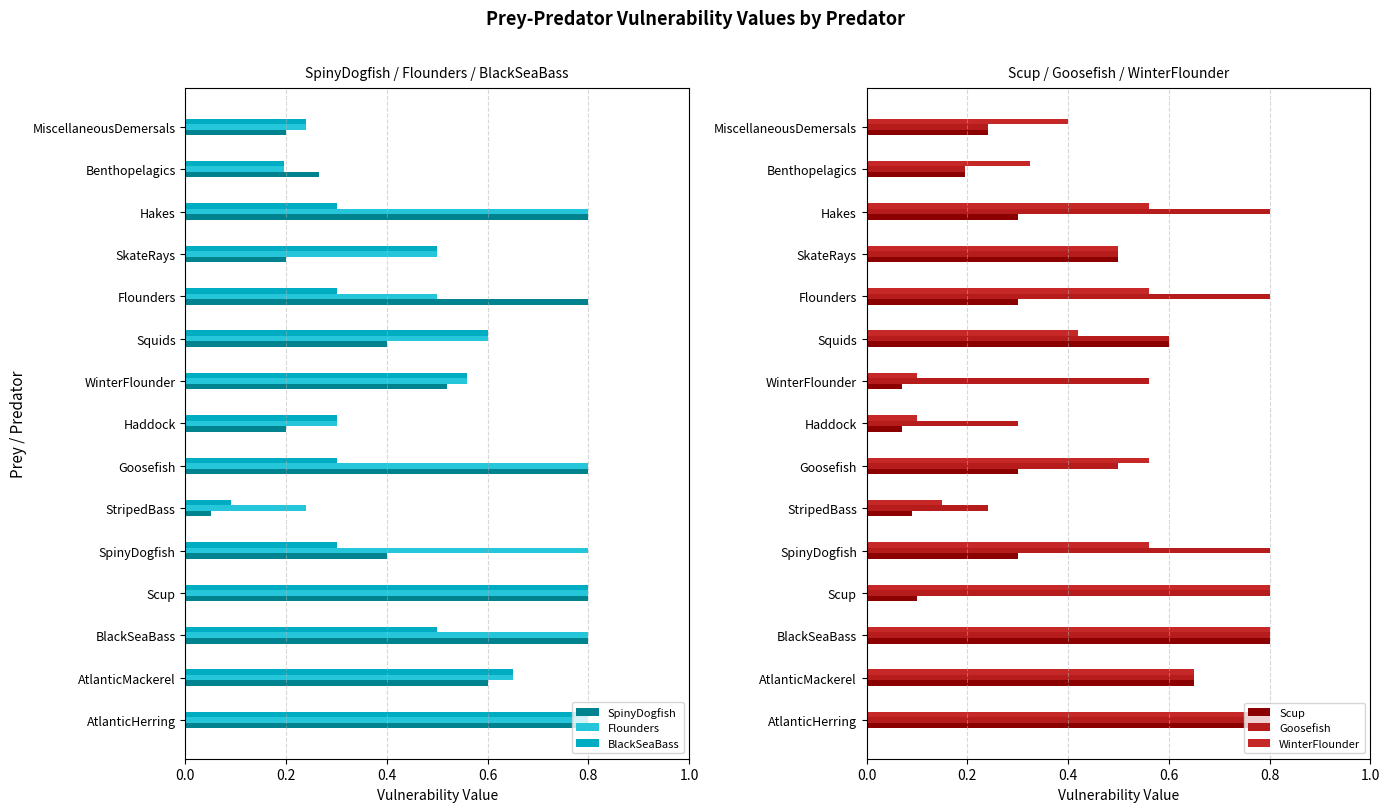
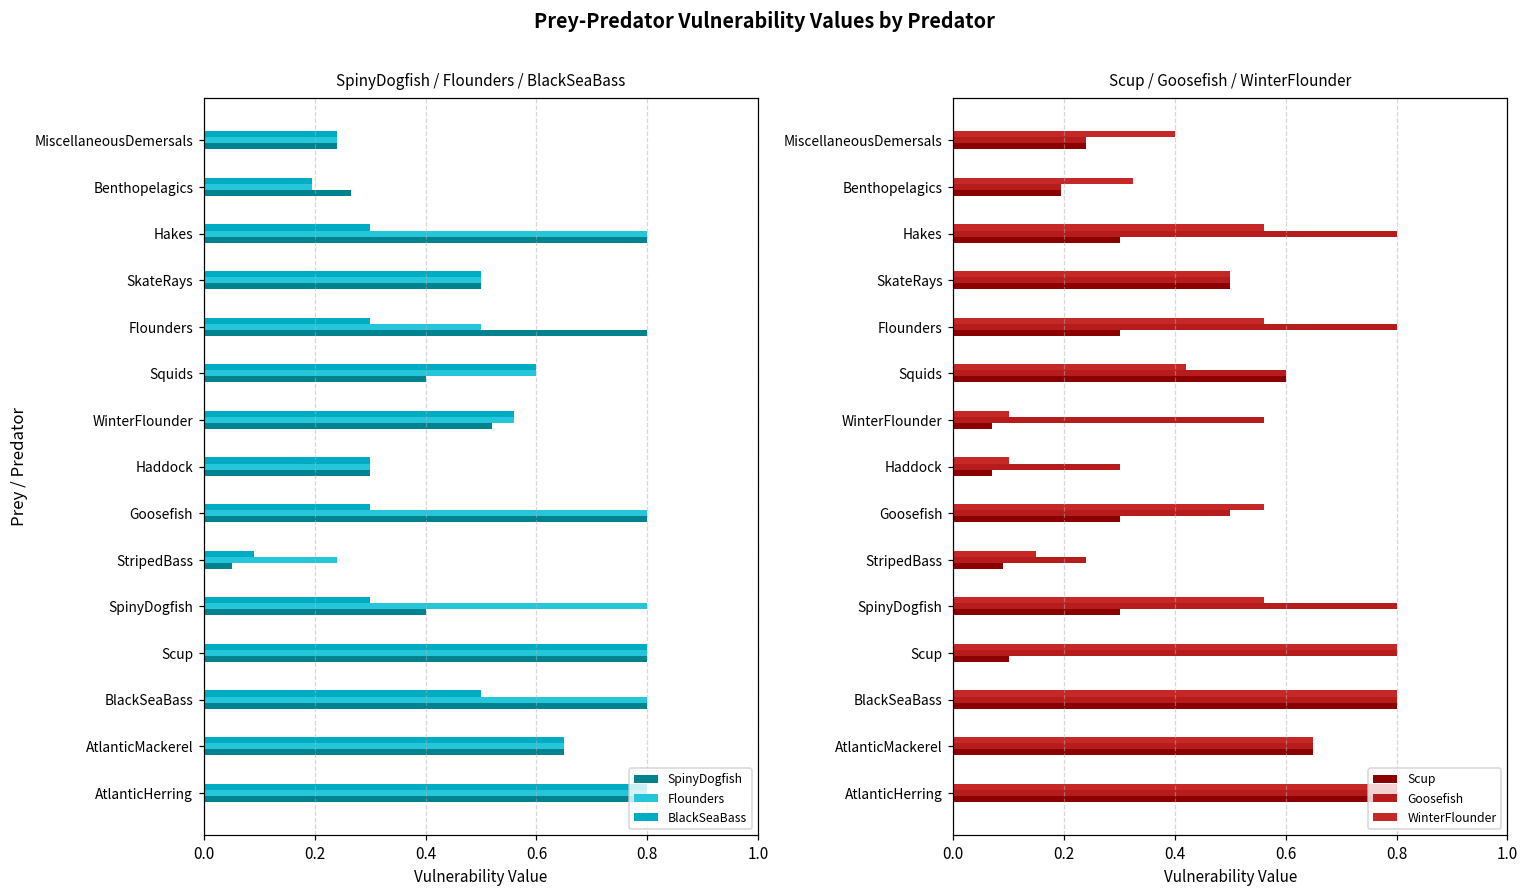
  {
    "SpinyDogfish / Flounders / BlackSeaBass": {
      "SpinyDogfish": {
-       "MiscellaneousDemersals": 0.20,
+       "MiscellaneousDemersals": 0.24,
        "Benthopelagics": 0.27,
        "Hakes": 0.80,
-       "SkateRays": 0.2,
+       "SkateRays": 0.5,
        "Flounders": 0.80,
        "Squids": 0.40,
        "WinterFlounder": 0.52,
-       "Haddock": 0.2,
+       "Haddock": 0.3,
        "Goosefish": 0.80,
        "StripedBass": 0.05,
        "SpinyDogfish": 0.40,
        "Scup": 0.80,
        "BlackSeaBass": 0.80,
-       "AtlanticMackerel": 0.60
+       "AtlanticMackerel": 0.65
      }
    }
  }
